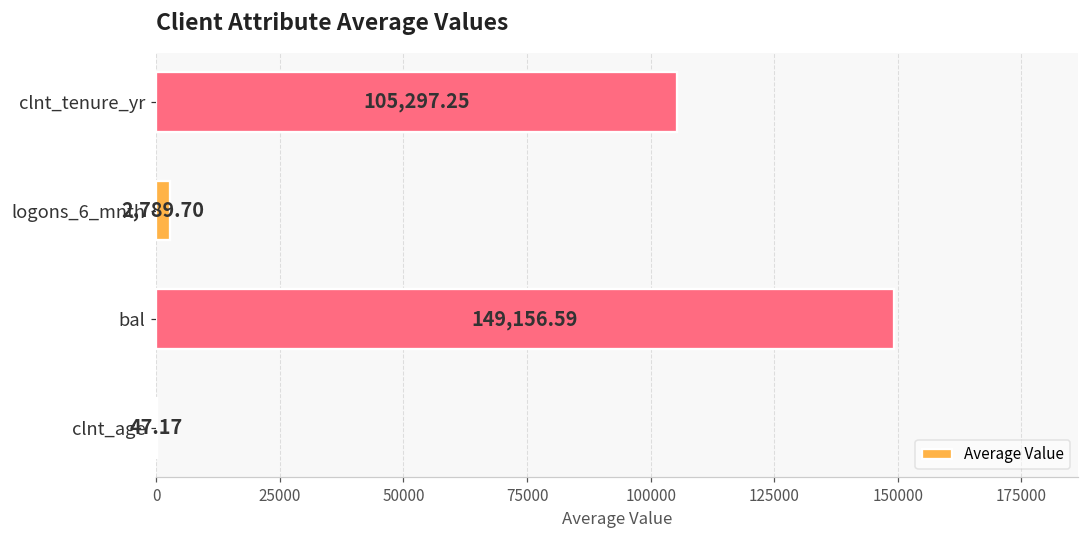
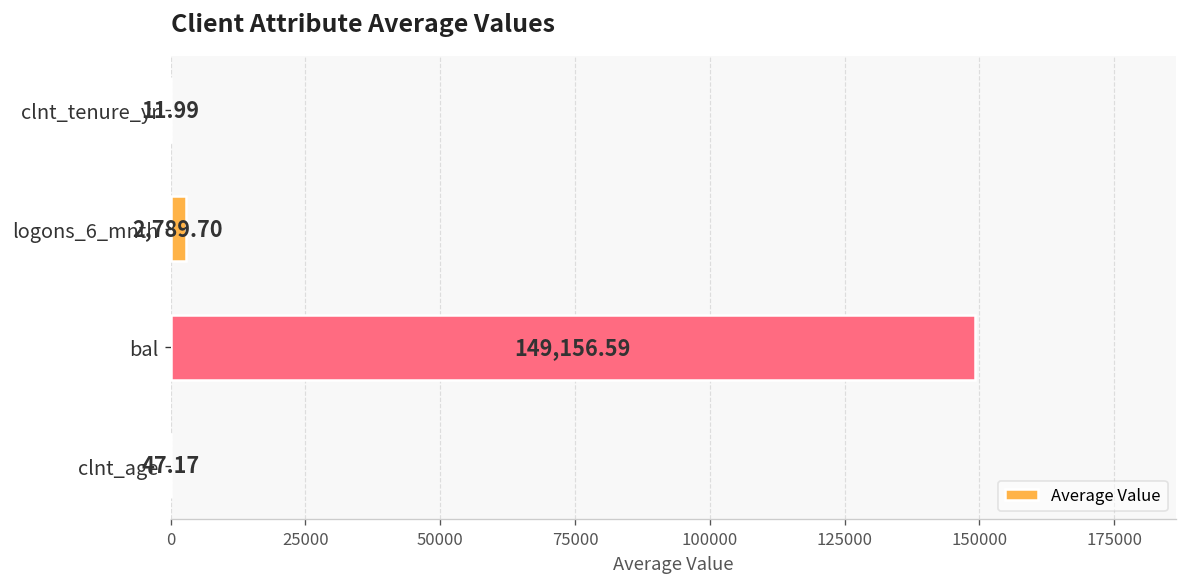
  {
-   "clnt_tenure_yr": "105,297.25",
+   "clnt_tenure_yr": "11.99",
    "logons_6_mnth": "2,789.70",
    "bal": "149,156.59",
    "clnt_age": "47.17"
  }
